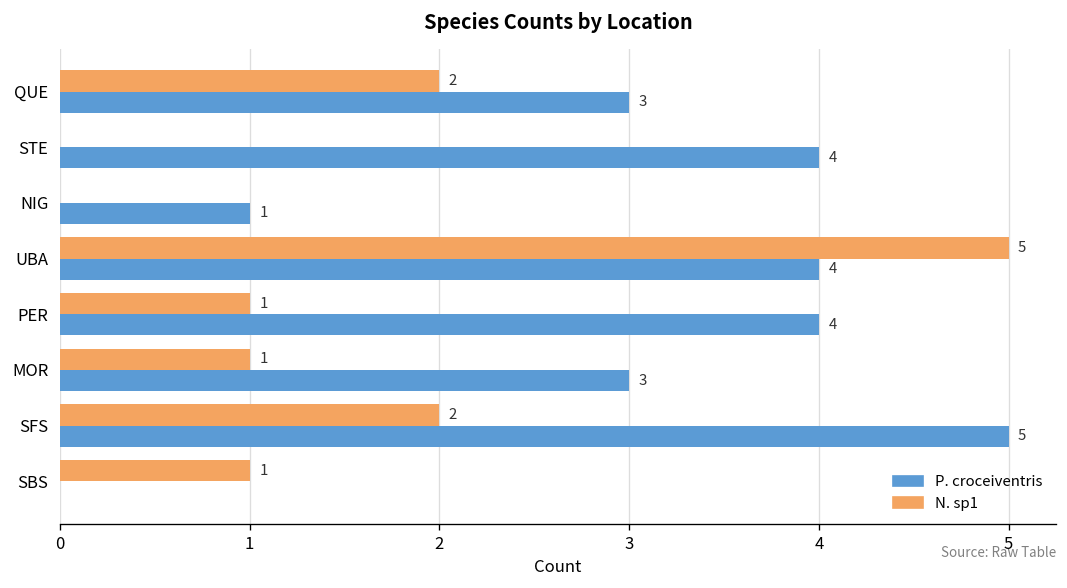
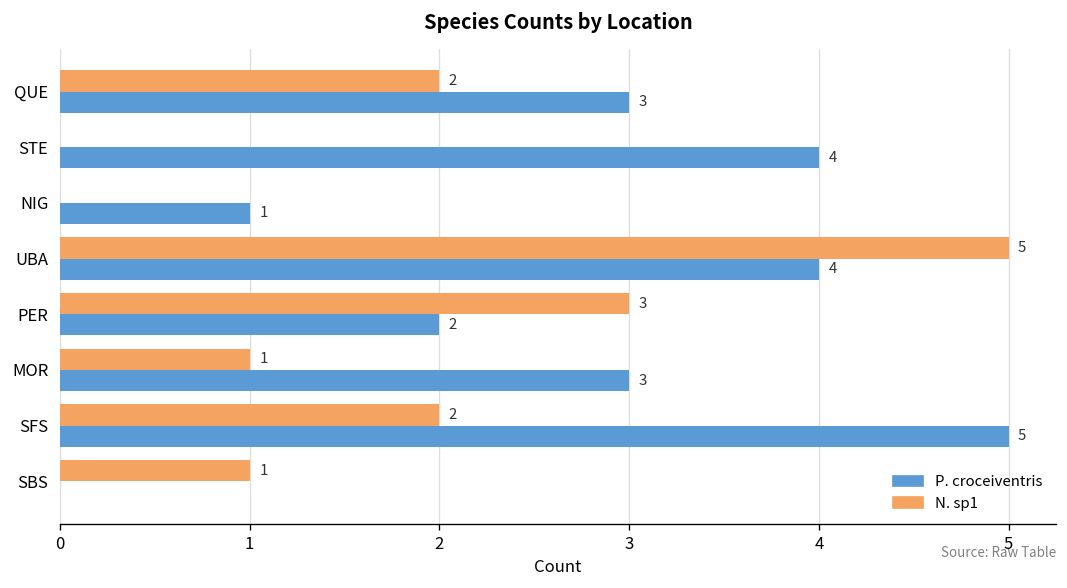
  {
    "P. croceiventris": {
      "QUE": 3,
      "STE": 4,
      "NIG": 1,
      "UBA": 4,
-     "PER": 4,
+     "PER": 2,
      "MOR": 3,
      "SFS": 5
    },
    "N. sp1": {
      "QUE": 2,
      "UBA": 5,
-     "PER": 1,
+     "PER": 3,
      "MOR": 1,
      "SFS": 2,
      "SBS": 1
    }
  }
